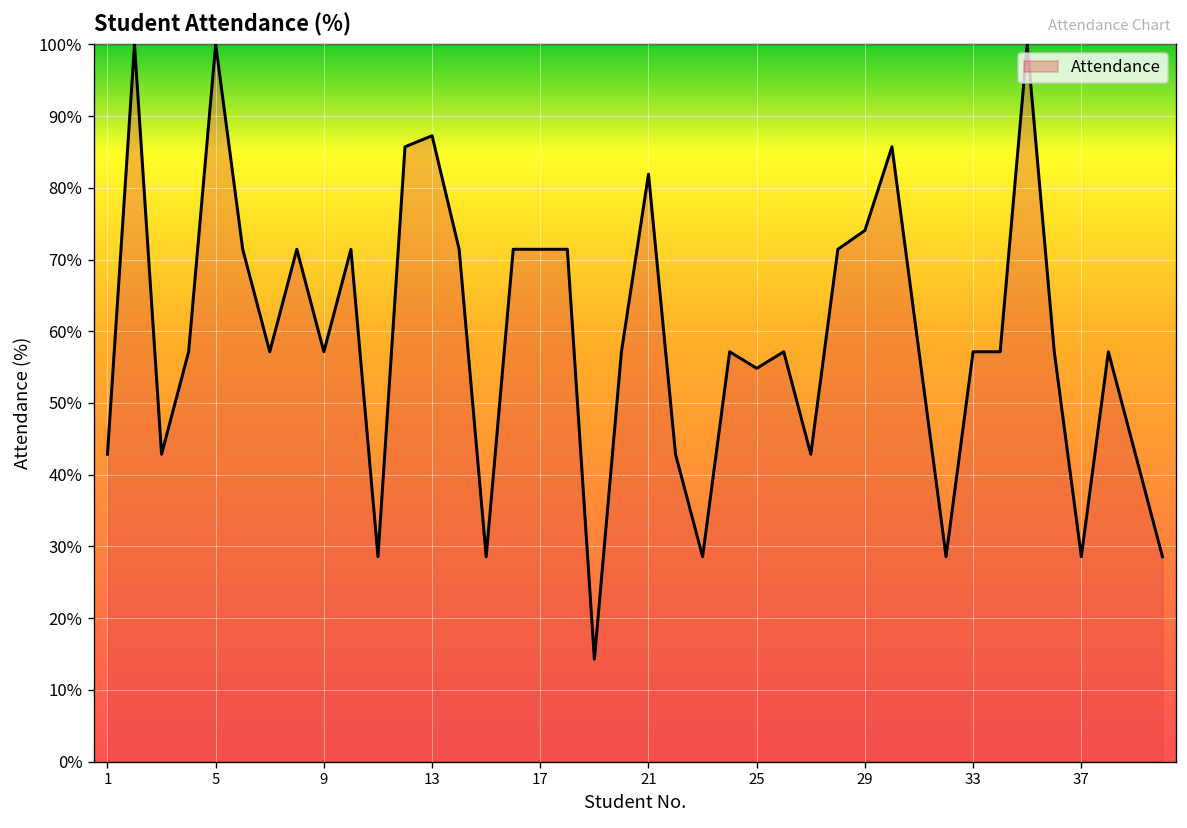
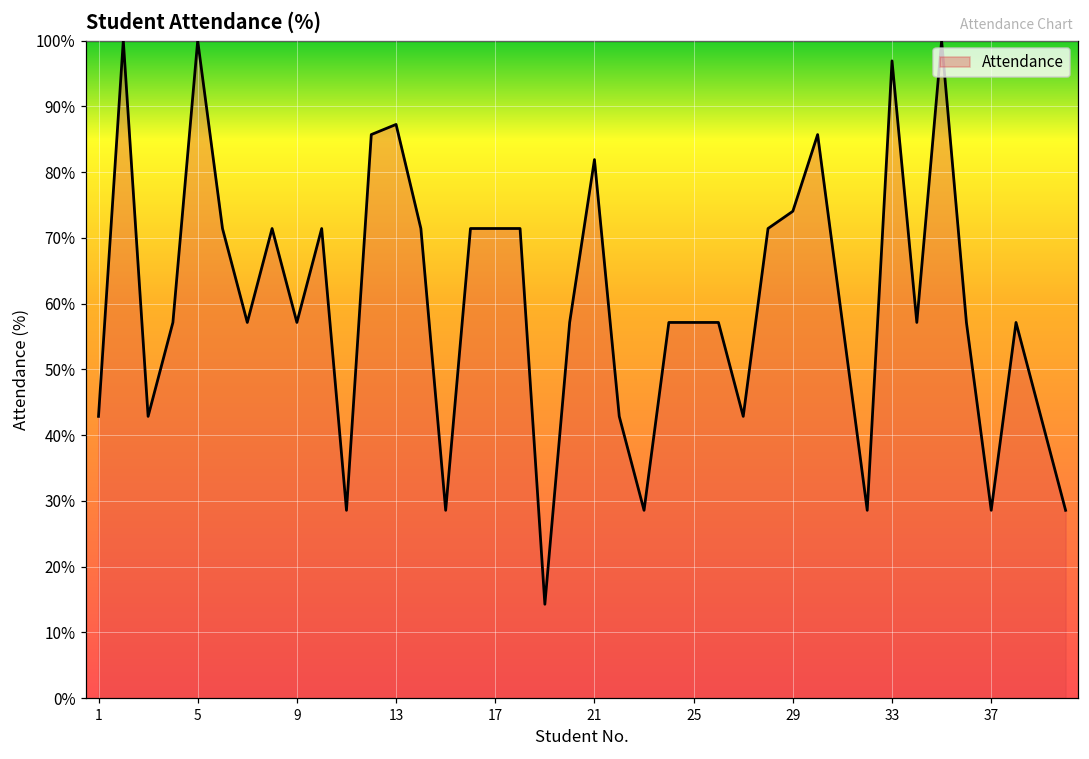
  {
    "1": "43%",
    "5": "100%",
    "9": "57%",
    "13": "87%",
    "17": "71%",
    "21": "82%",
-   "25": "55%",
+   "25": "57%",
    "29": "74%",
-   "33": "57%",
+   "33": "97%",
    "37": "29%"
  }
